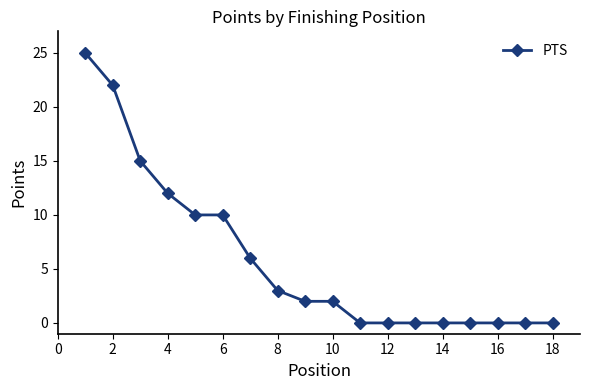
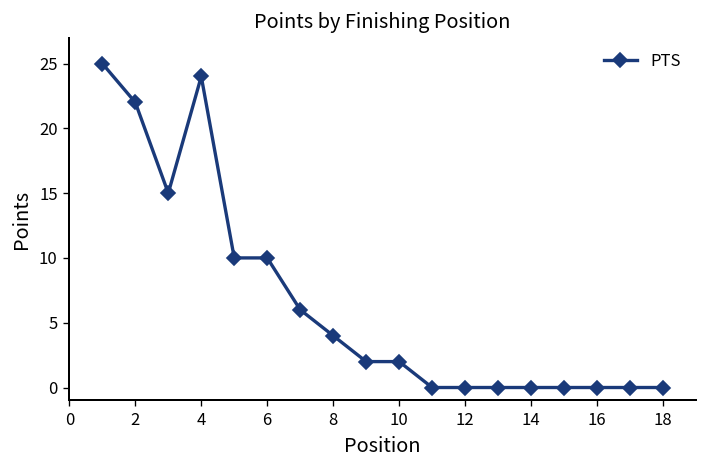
  {
    "2": 22,
-   "4": 12,
+   "4": 24,
    "6": 10,
-   "8": 3,
+   "8": 4,
    "10": 2,
    "12": 0,
    "14": 0,
    "16": 0,
    "18": 0
  }
